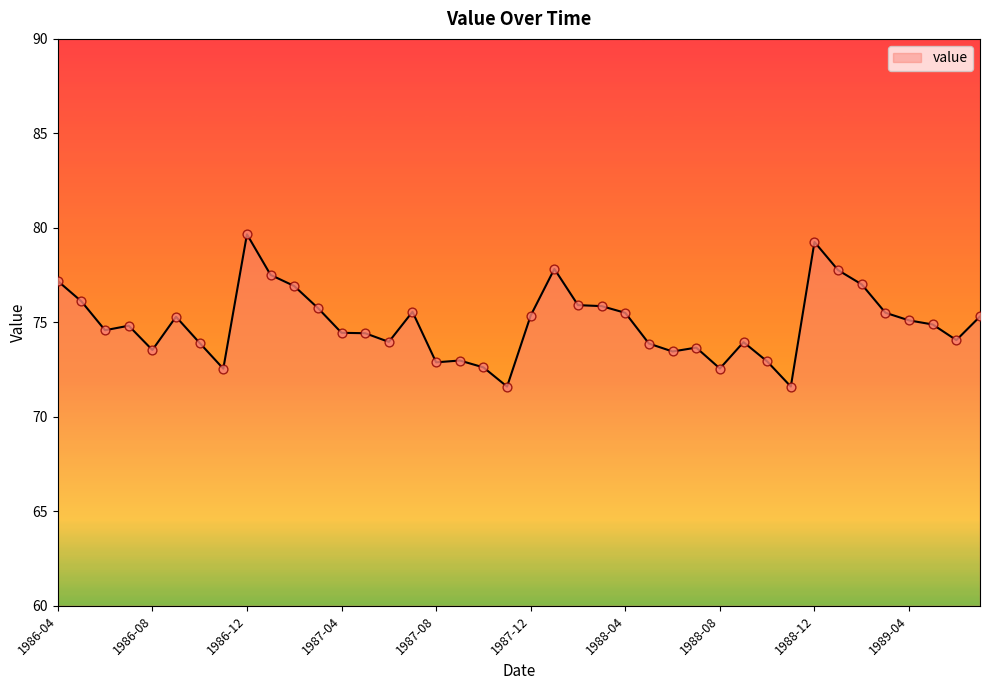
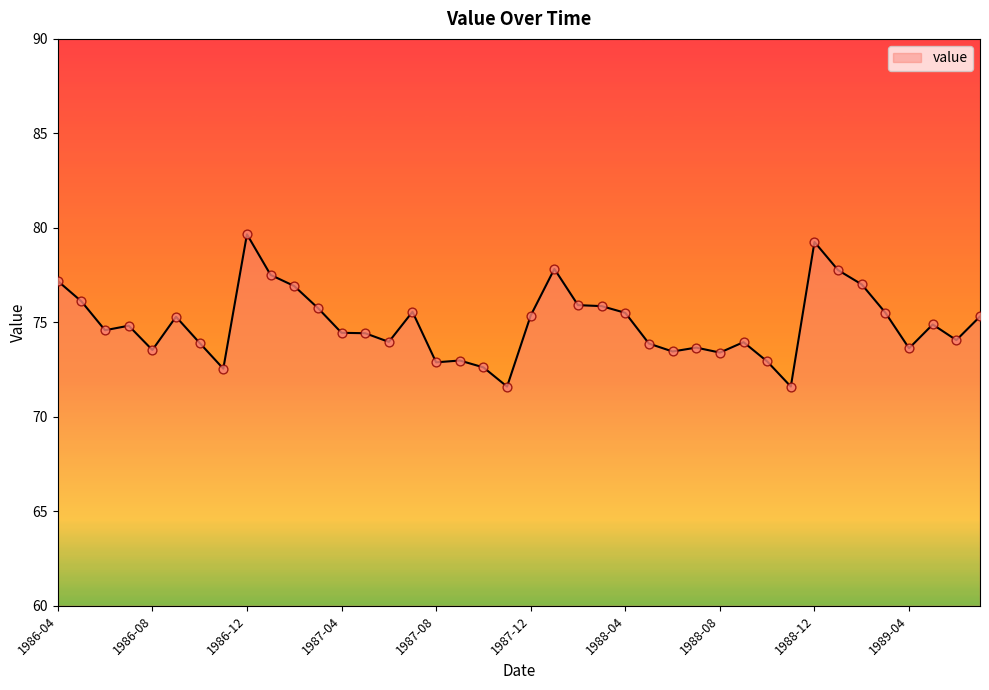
  {
    "1986-04": 77.2,
    "1986-08": 73.5,
    "1986-12": 79.7,
    "1987-04": 74.4,
    "1987-08": 72.9,
    "1987-12": 75.4,
    "1988-04": 75.5,
-   "1988-08": 72.6,
+   "1988-08": 73.4,
    "1988-12": 79.3,
-   "1989-04": 75.1
+   "1989-04": 73.6
  }
